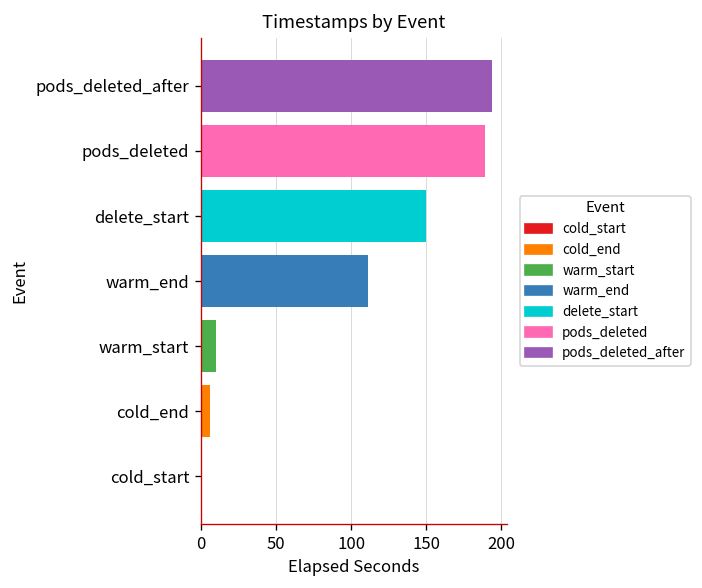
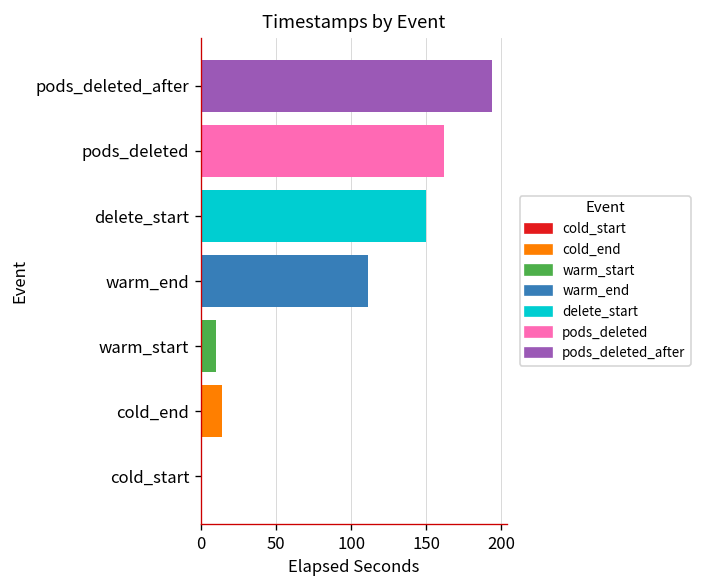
  {
    "pods_deleted_after": 194,
-   "pods_deleted": 189,
+   "pods_deleted": 162,
    "delete_start": 150,
    "warm_end": 111,
    "warm_start": 10,
-   "cold_end": 6,
+   "cold_end": 14,
    "cold_start": 0
  }
